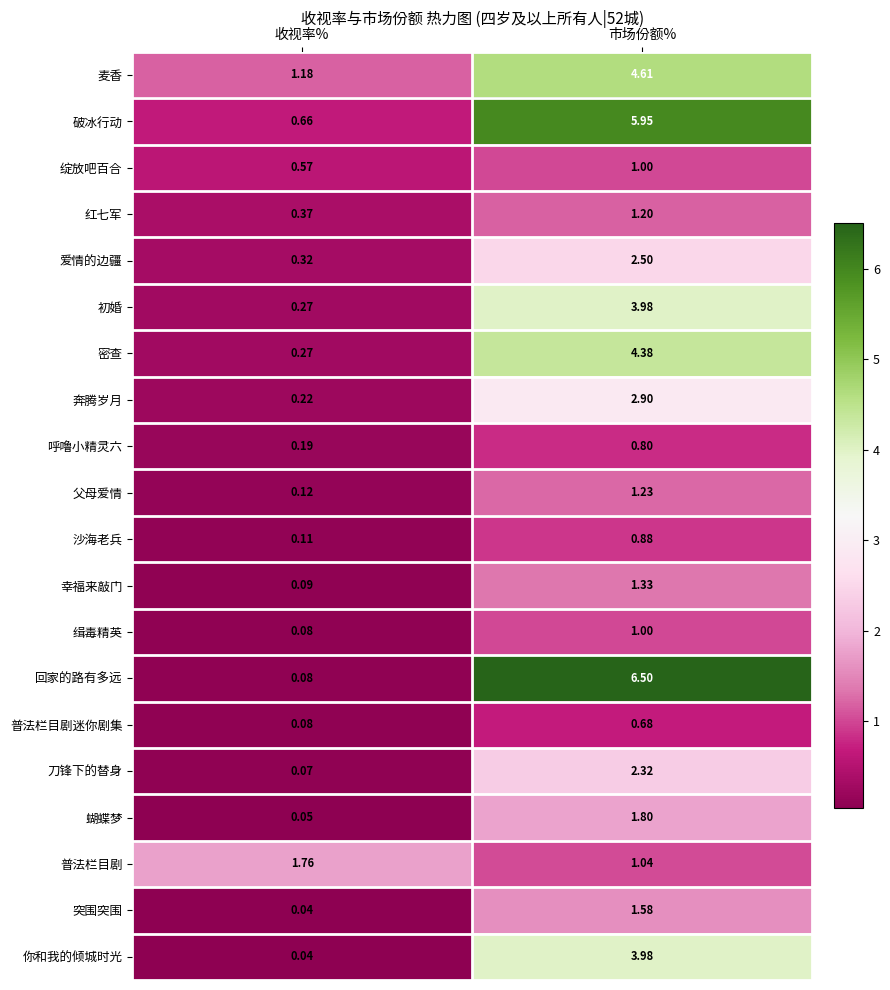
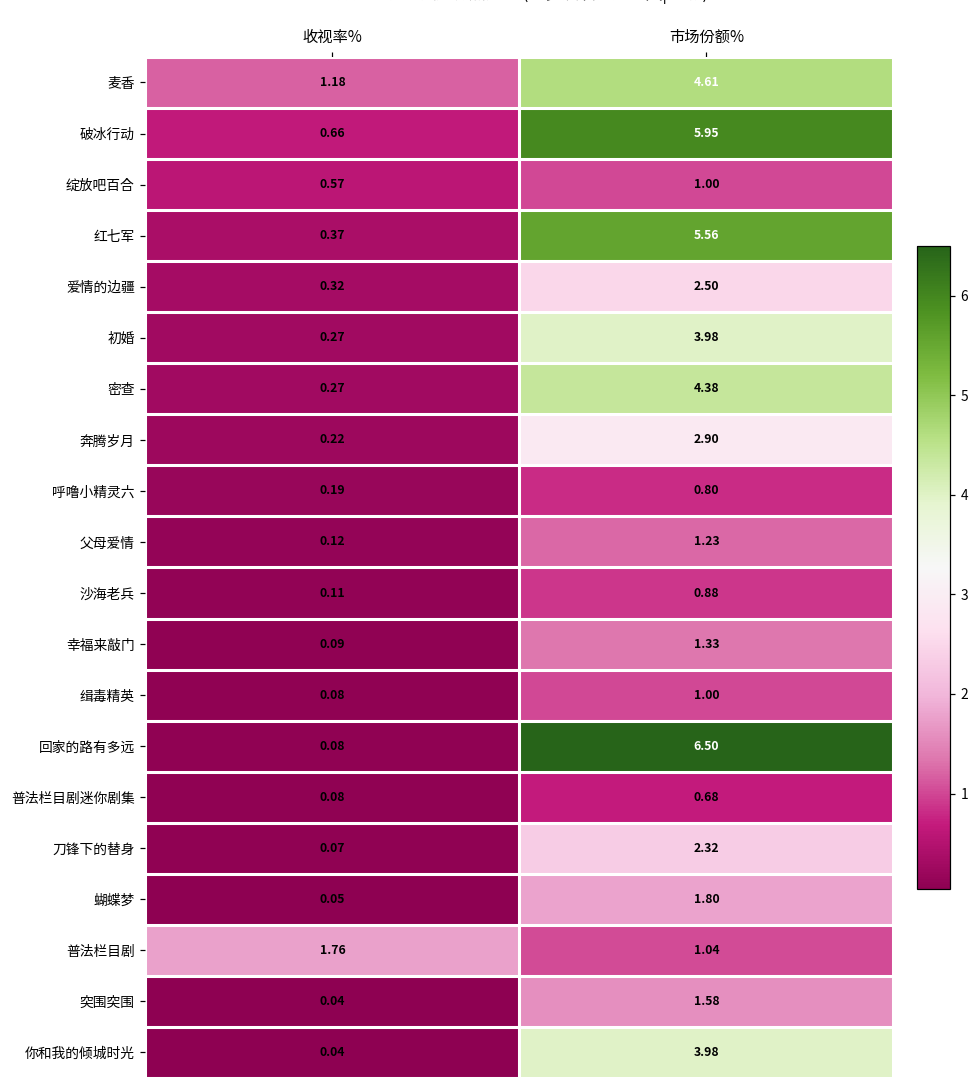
  {
    "麦香": {
      "收视率%": 1.18,
      "市场份额%": 4.61
    },
    "破冰行动": {
      "收视率%": 0.66,
      "市场份额%": 5.95
    },
    "绽放吧百合": {
      "收视率%": 0.57,
      "市场份额%": 1.00
    },
    "红七军": {
      "收视率%": 0.37,
-     "市场份额%": 1.20
+     "市场份额%": 5.56
    },
    "爱情的边疆": {
      "收视率%": 0.32,
      "市场份额%": 2.50
    },
    "初婚": {
      "收视率%": 0.27,
      "市场份额%": 3.98
    },
    "密查": {
      "收视率%": 0.27,
      "市场份额%": 4.38
    },
    "奔腾岁月": {
      "收视率%": 0.22,
      "市场份额%": 2.90
    },
    "呼噜小精灵六": {
      "收视率%": 0.19,
      "市场份额%": 0.80
    },
    "父母爱情": {
      "收视率%": 0.12,
      "市场份额%": 1.23
    },
    "沙海老兵": {
      "收视率%": 0.11,
      "市场份额%": 0.88
    },
    "幸福来敲门": {
      "收视率%": 0.09,
      "市场份额%": 1.33
    },
    "缉毒精英": {
      "收视率%": 0.08,
      "市场份额%": 1.00
    },
    "回家的路有多远": {
      "收视率%": 0.08,
      "市场份额%": 6.50
    },
    "普法栏目剧迷你剧集": {
      "收视率%": 0.08,
      "市场份额%": 0.68
    },
    "刀锋下的替身": {
      "收视率%": 0.07,
      "市场份额%": 2.32
    },
    "蝴蝶梦": {
      "收视率%": 0.05,
      "市场份额%": 1.80
    },
    "普法栏目剧": {
      "收视率%": 1.76,
      "市场份额%": 1.04
    },
    "突围突围": {
      "收视率%": 0.04,
      "市场份额%": 1.58
    },
    "你和我的倾城时光": {
      "收视率%": 0.04,
      "市场份额%": 3.98
    }
  }
